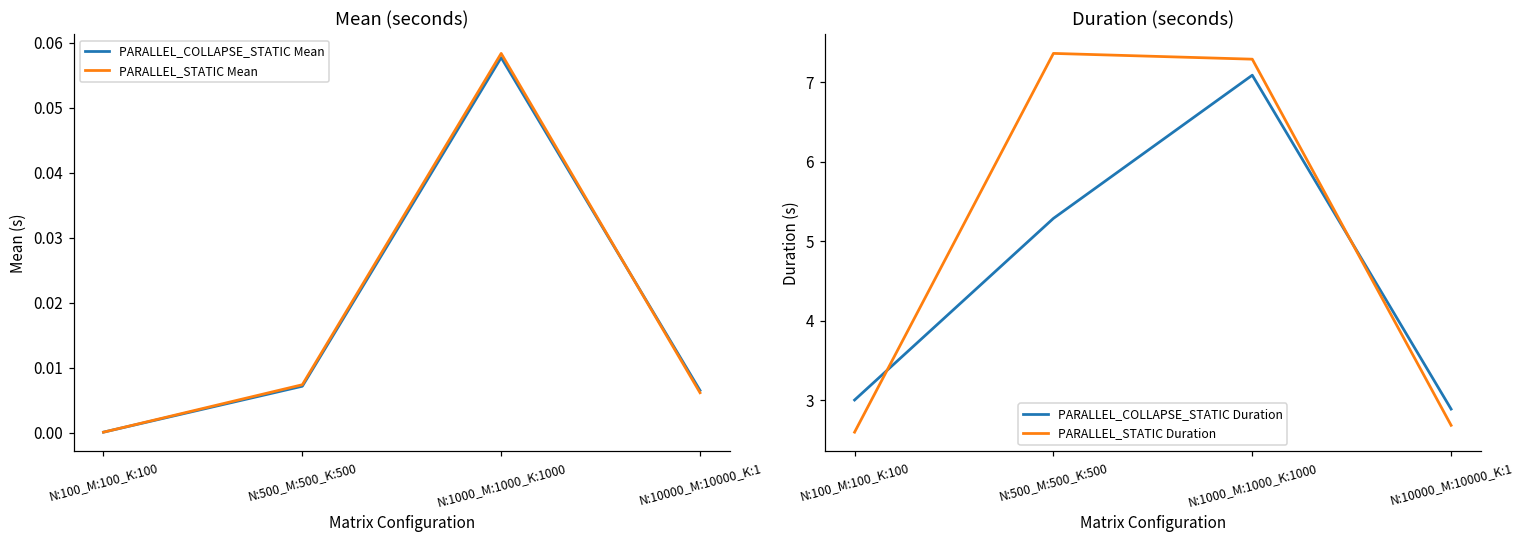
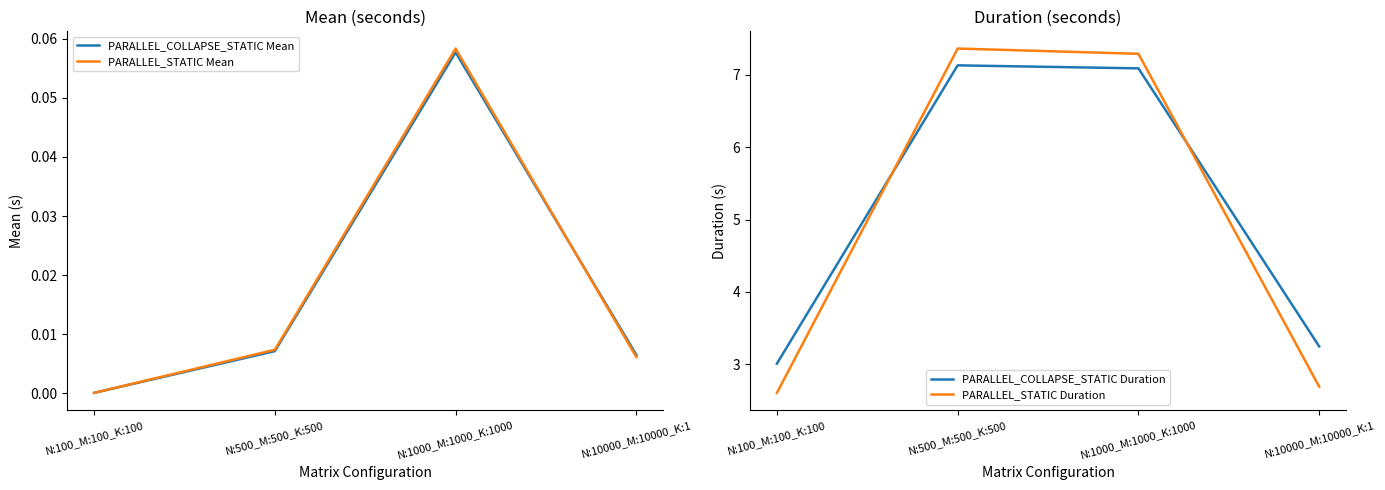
  {
    "Mean (seconds)": {
      "PARALLEL_COLLAPSE_STATIC Mean": {
        "N:1000_M:1000_K:1000": 0.058
      },
      "PARALLEL_STATIC Mean": {
        "N:1000_M:1000_K:1000": 0.058
      }
    },
    "Duration (seconds)": {
      "PARALLEL_COLLAPSE_STATIC Duration": {
        "N:100_M:100_K:100": 3.0,
-       "N:500_M:500_K:500": 5.3,
+       "N:500_M:500_K:500": 7.1,
        "N:1000_M:1000_K:1000": 7.1,
-       "N:10000_M:10000_K:1": 2.9
+       "N:10000_M:10000_K:1": 3.2
      },
      "PARALLEL_STATIC Duration": {
        "N:100_M:100_K:100": 2.6,
        "N:500_M:500_K:500": 7.4,
        "N:1000_M:1000_K:1000": 7.3,
        "N:10000_M:10000_K:1": 2.7
      }
    }
  }
